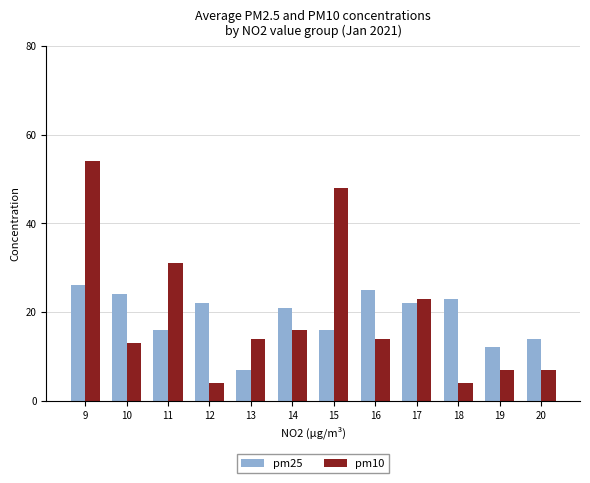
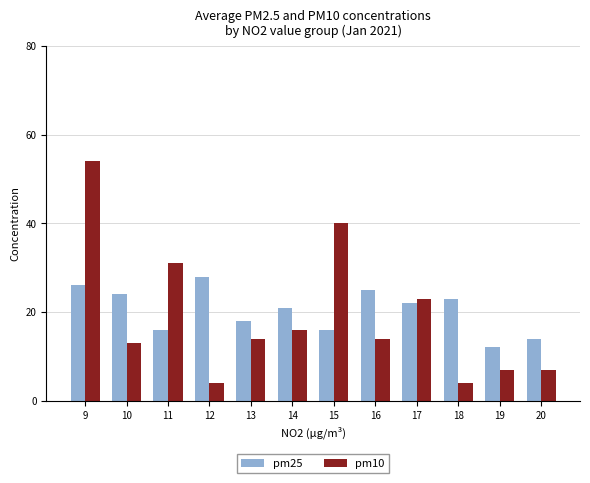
  {
    "pm25": {
      "9": 26,
      "10": 24,
      "11": 16,
-     "12": 22,
-     "13": 7,
+     "12": 28,
+     "13": 18,
      "14": 21,
      "15": 16,
      "16": 25,
      "17": 22,
      "18": 23,
      "19": 12,
      "20": 14
    },
    "pm10": {
      "9": 54,
      "10": 13,
      "11": 31,
      "12": 4,
      "13": 14,
      "14": 16,
-     "15": 48,
+     "15": 40,
      "16": 14,
      "17": 23,
      "18": 4,
      "19": 7,
      "20": 7
    }
  }
